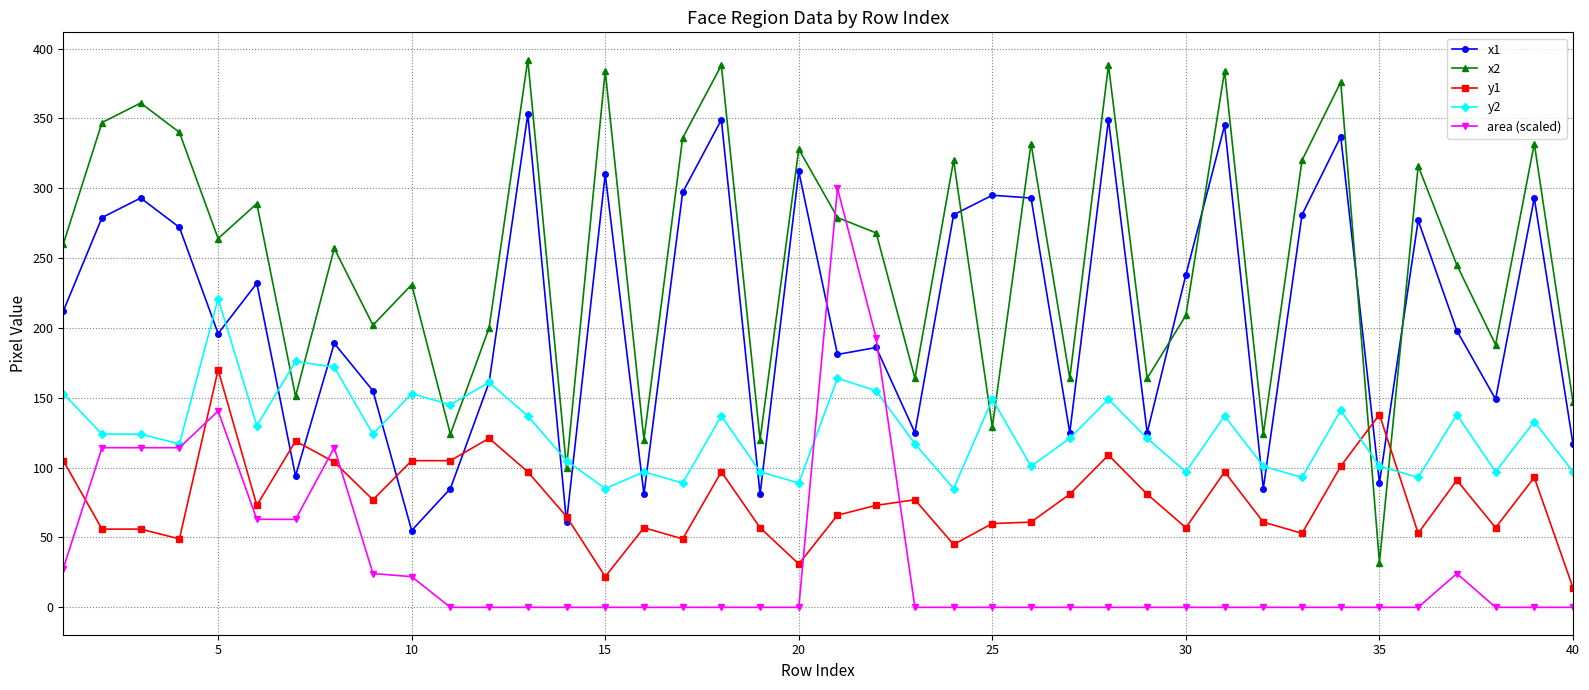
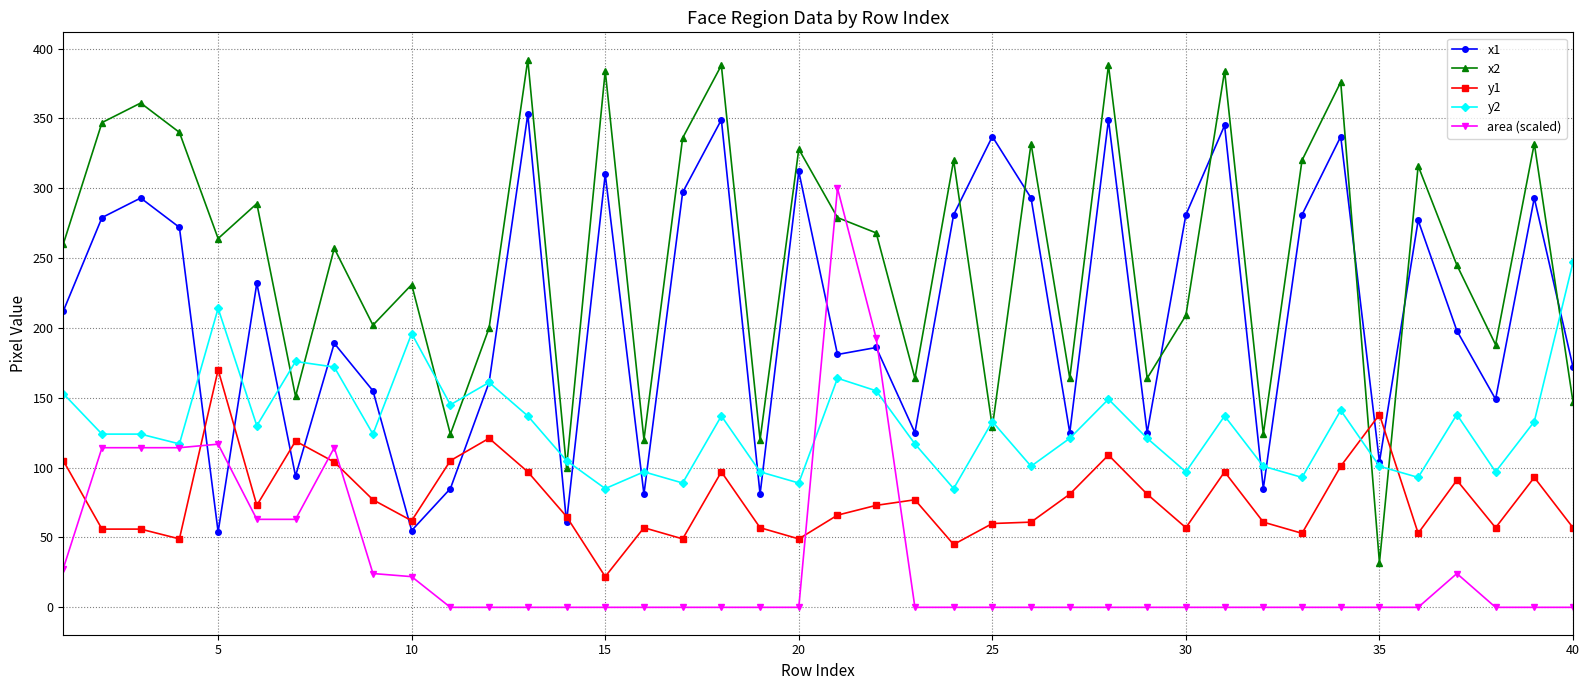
  {
    "x1": {
-     "5": 196,
+     "5": 54,
      "10": 55,
      "15": 310,
      "20": 312,
-     "25": 295,
-     "30": 238,
-     "35": 89,
-     "40": 117
+     "25": 337,
+     "30": 281,
+     "35": 104,
+     "40": 172
    },
    "x2": {
      "5": 264,
      "10": 231,
      "15": 384,
      "20": 328,
      "25": 129,
      "30": 209,
      "35": 32,
      "40": 147
    },
    "y1": {
      "5": 170,
-     "10": 105,
+     "10": 62,
      "15": 22,
-     "20": 31,
+     "20": 49,
      "25": 60,
      "30": 57,
      "35": 138,
-     "40": 14
+     "40": 57
    },
    "y2": {
-     "5": 221,
-     "10": 153,
+     "5": 214,
+     "10": 196,
      "15": 85,
      "20": 89,
-     "25": 149,
+     "25": 133,
      "30": 97,
      "35": 101,
-     "40": 97
+     "40": 247
    },
    "area (scaled)": {
-     "5": 141,
+     "5": 117,
      "10": 22,
      "15": 0,
      "20": 0,
      "25": 0,
      "30": 0,
      "35": 0,
      "40": 0
    }
  }
